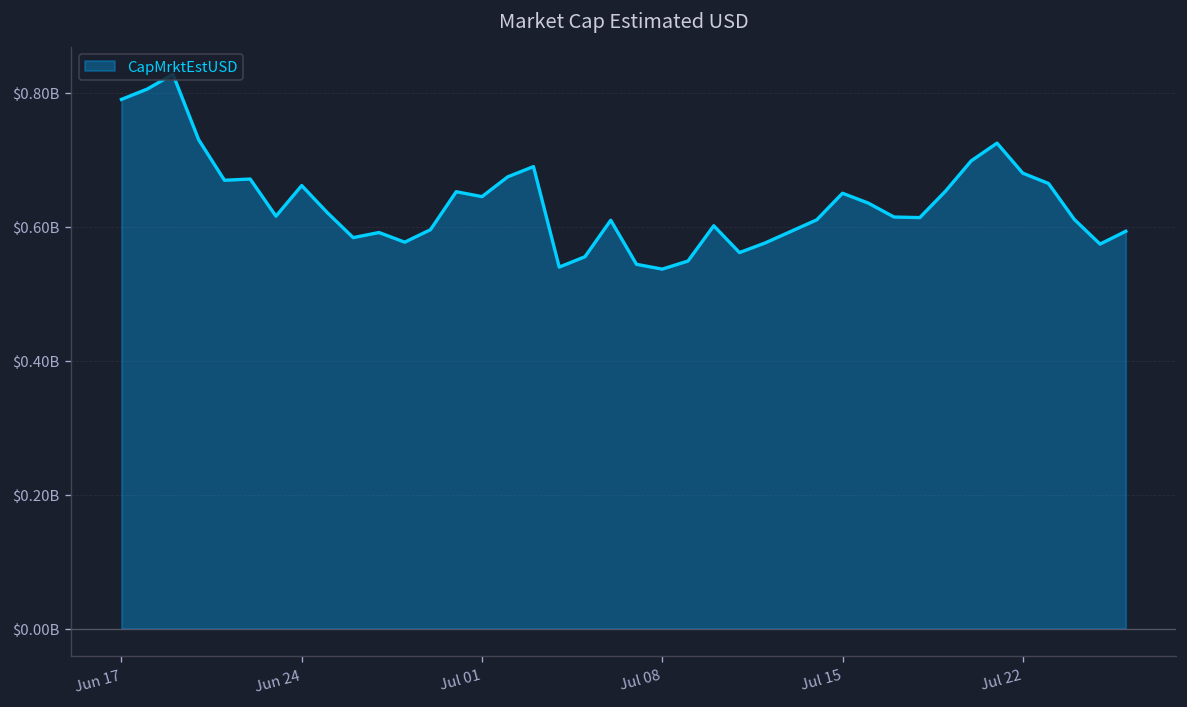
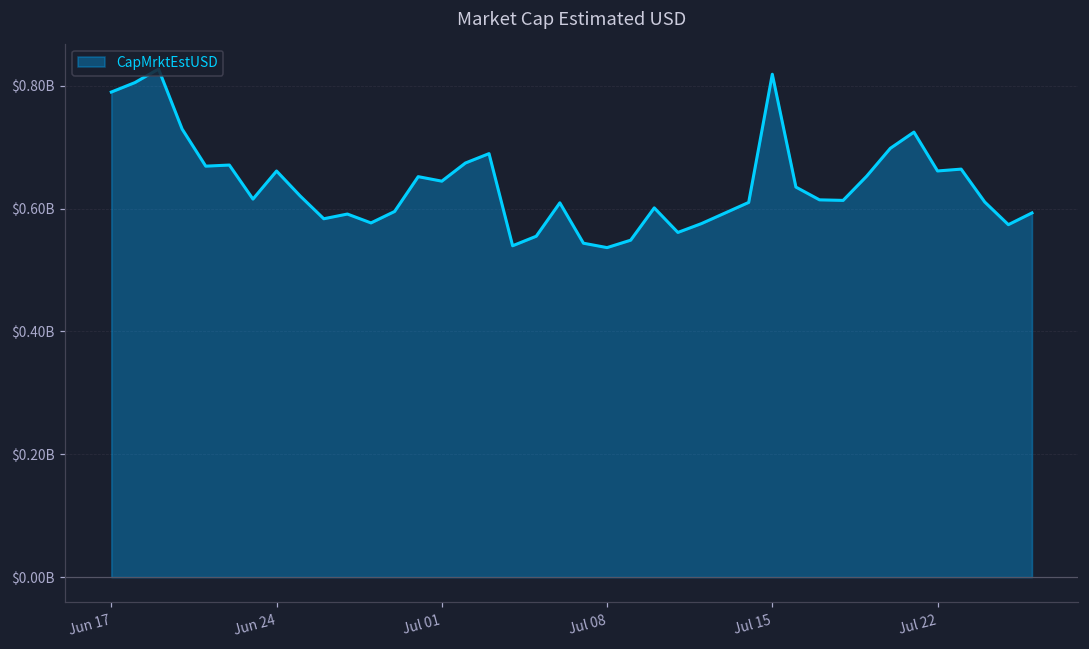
  {
    "Jun 17": "$790000000",
    "Jun 24": "$660000000",
    "Jul 01": "$640000000",
    "Jul 08": "$540000000",
-   "Jul 15": "$650000000",
-   "Jul 22": "$680000000"
+   "Jul 15": "$820000000",
+   "Jul 22": "$660000000"
  }
